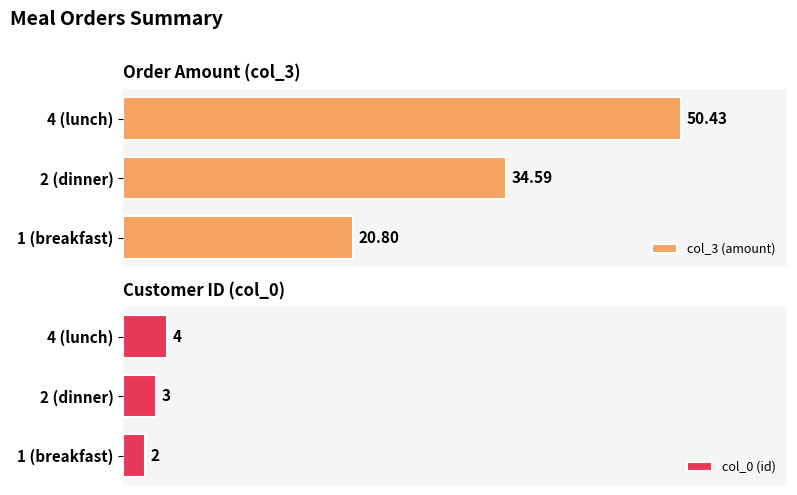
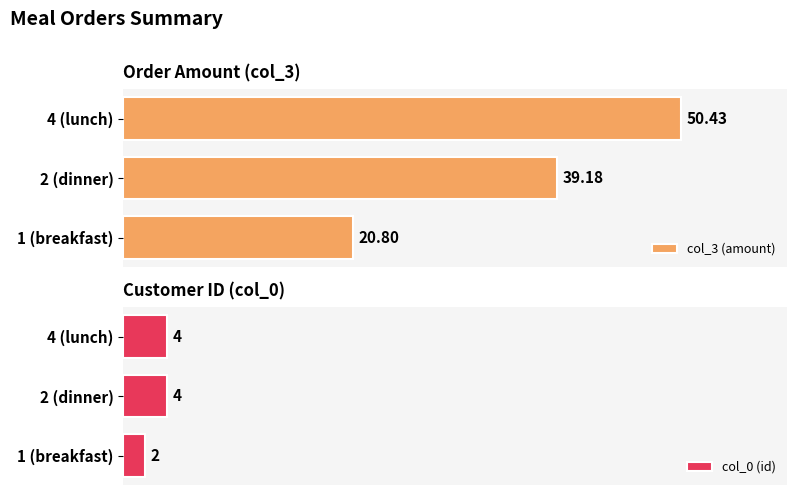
  {
    "Order Amount (col_3)": {
      "4 (lunch)": 50.43,
-     "2 (dinner)": 34.59,
+     "2 (dinner)": 39.18,
      "1 (breakfast)": 20.80
    },
    "Customer ID (col_0)": {
      "4 (lunch)": 4,
-     "2 (dinner)": 3,
+     "2 (dinner)": 4,
      "1 (breakfast)": 2
    }
  }
